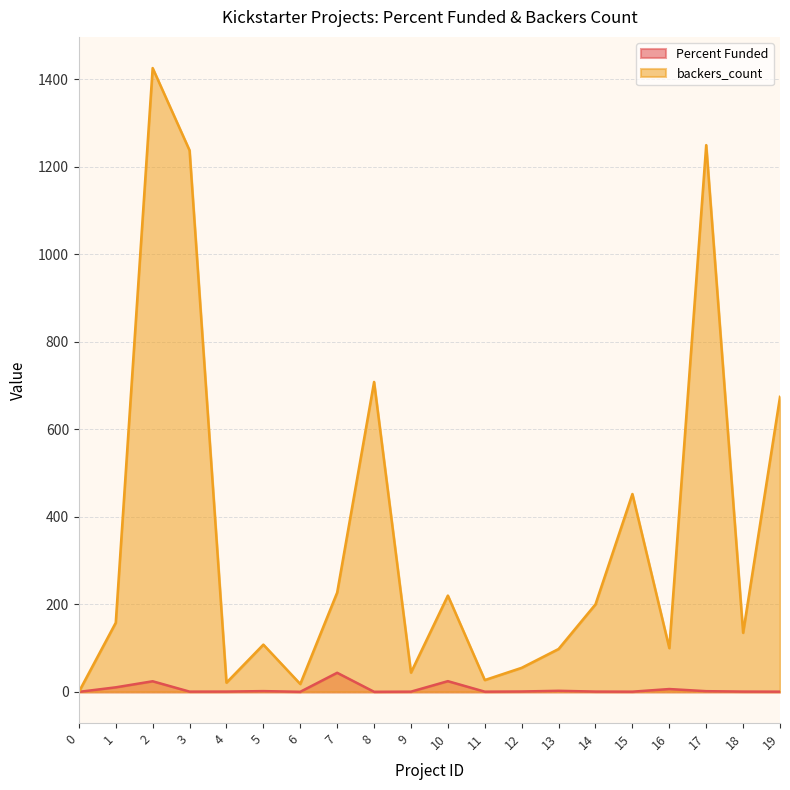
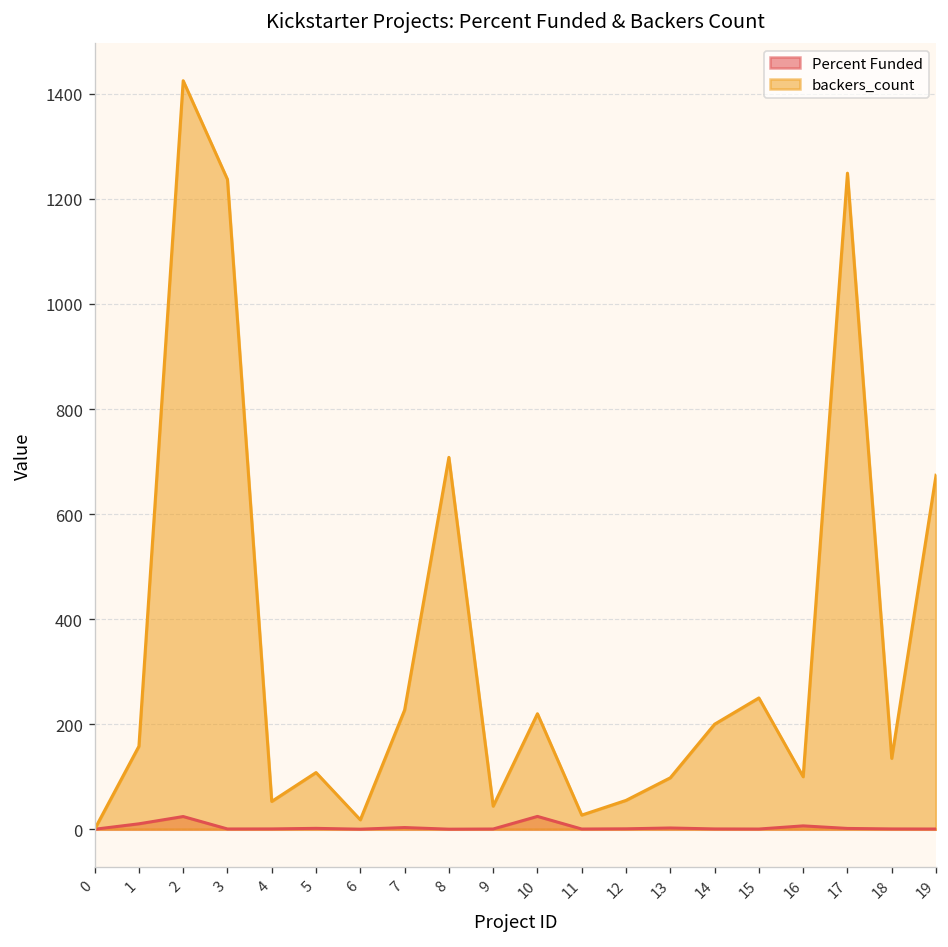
  {
    "Percent Funded": {
      "1": 10,
      "2": 20,
      "3": 0,
      "4": 0,
      "5": 0,
      "6": 0,
-     "7": 40,
+     "7": 0,
      "8": 0,
      "9": 0,
      "10": 20,
      "11": 0,
      "12": 0,
      "13": 0,
      "14": 0,
      "15": 0,
      "16": 10,
      "17": 0,
      "18": 0,
      "19": 0
    },
    "backers_count": {
      "1": 160,
      "2": 1430,
      "3": 1240,
-     "4": 20,
+     "4": 50,
      "5": 110,
      "6": 20,
      "7": 230,
      "8": 710,
      "9": 40,
      "10": 220,
      "11": 30,
      "12": 60,
      "13": 100,
      "14": 200,
-     "15": 450,
+     "15": 250,
      "16": 100,
      "17": 1250,
      "18": 140,
      "19": 670
    }
  }
